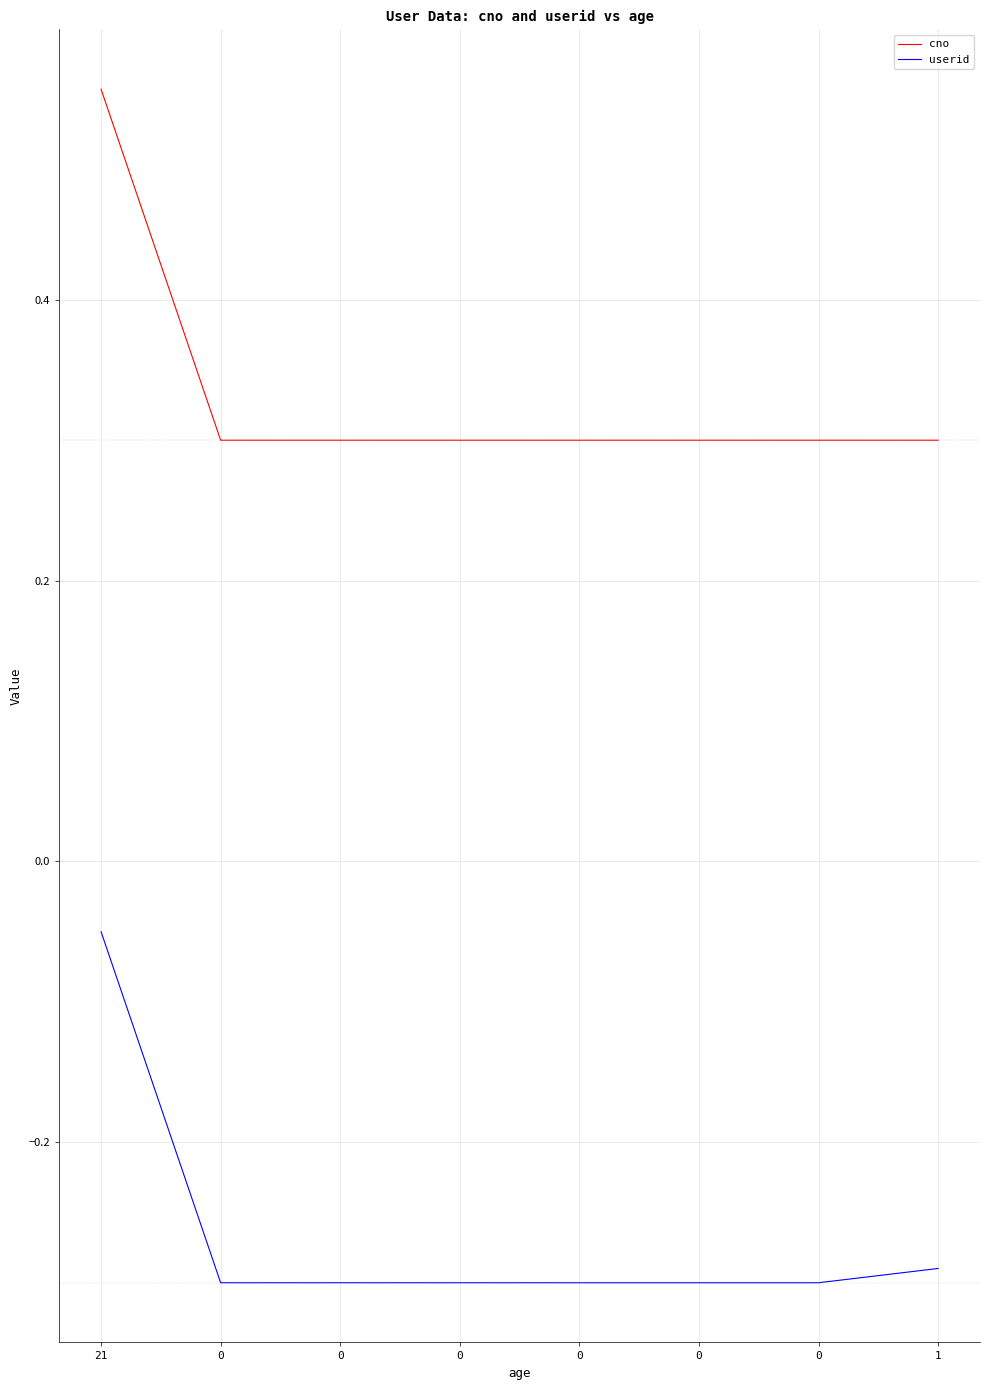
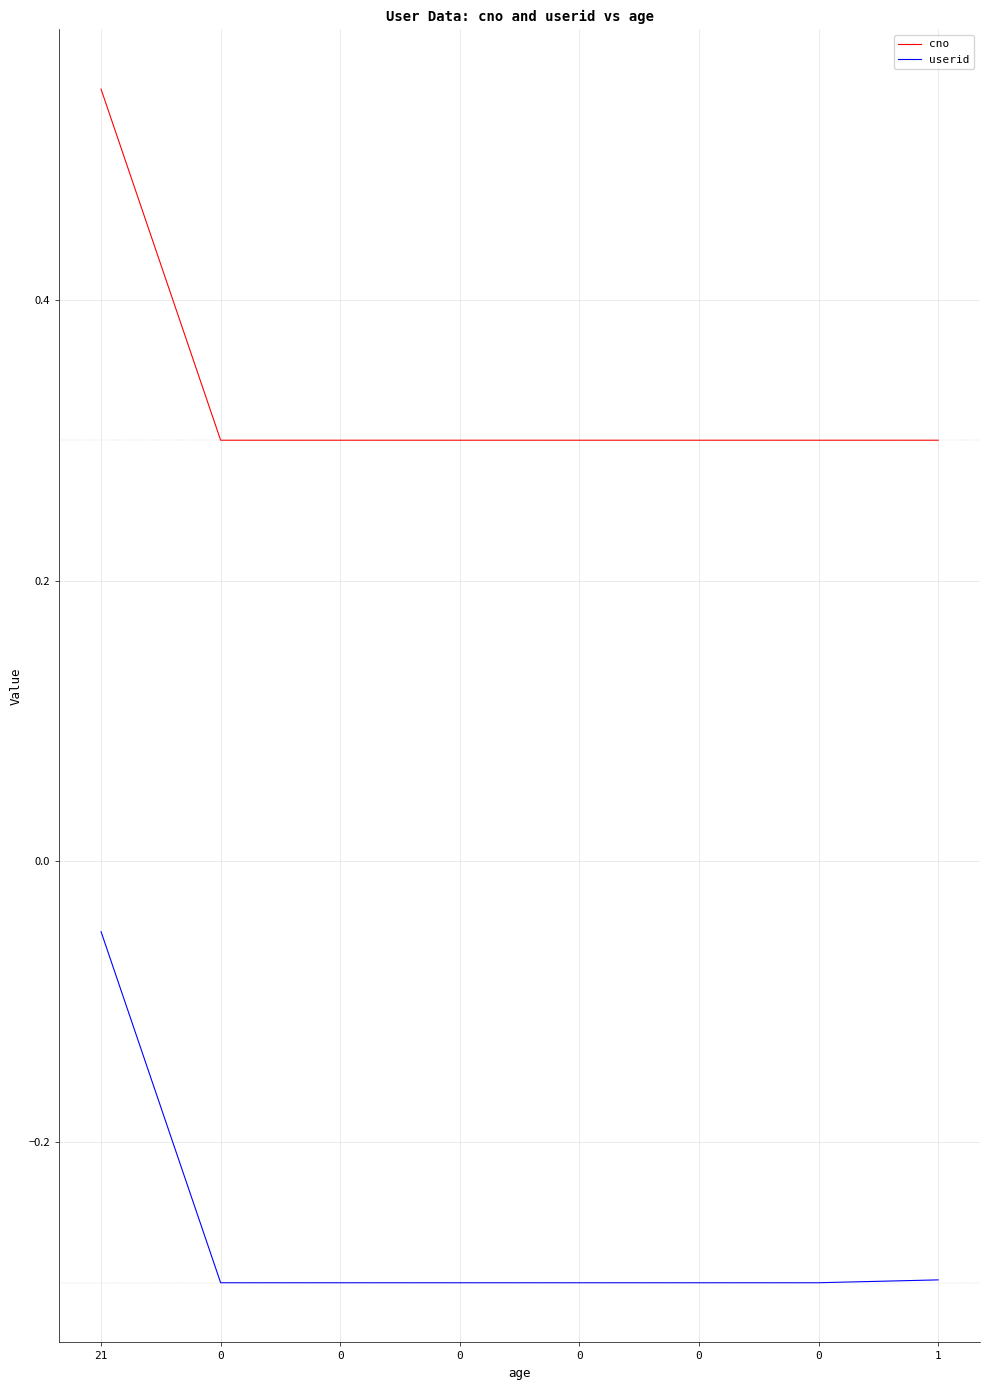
  {
    "cno": {
      "21": 0.550,
      "1": 0.300
    },
    "userid": {
      "21": -0.050,
-     "1": -0.290
+     "1": -0.298
    }
  }
